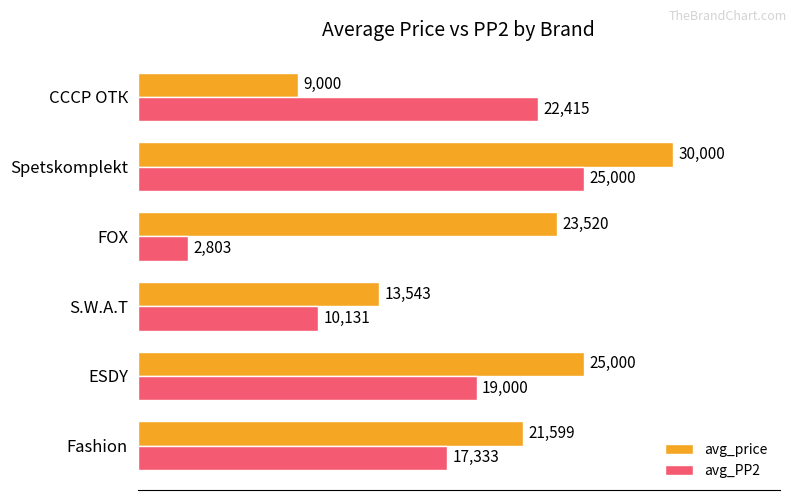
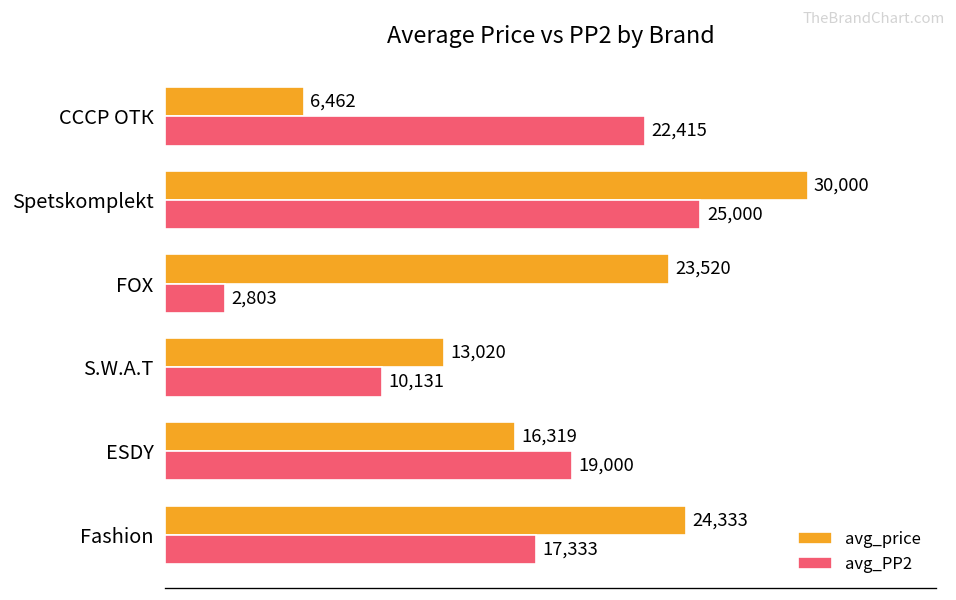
  {
    "avg_price": {
-     "СССР ОТК": "9,000",
+     "СССР ОТК": "6,462",
      "Spetskomplekt": "30,000",
      "FOX": "23,520",
-     "S.W.A.T": "13,543",
-     "ESDY": "25,000",
-     "Fashion": "21,599"
+     "S.W.A.T": "13,020",
+     "ESDY": "16,319",
+     "Fashion": "24,333"
    },
    "avg_PP2": {
      "СССР ОТК": "22,415",
      "Spetskomplekt": "25,000",
      "FOX": "2,803",
      "S.W.A.T": "10,131",
      "ESDY": "19,000",
      "Fashion": "17,333"
    }
  }
